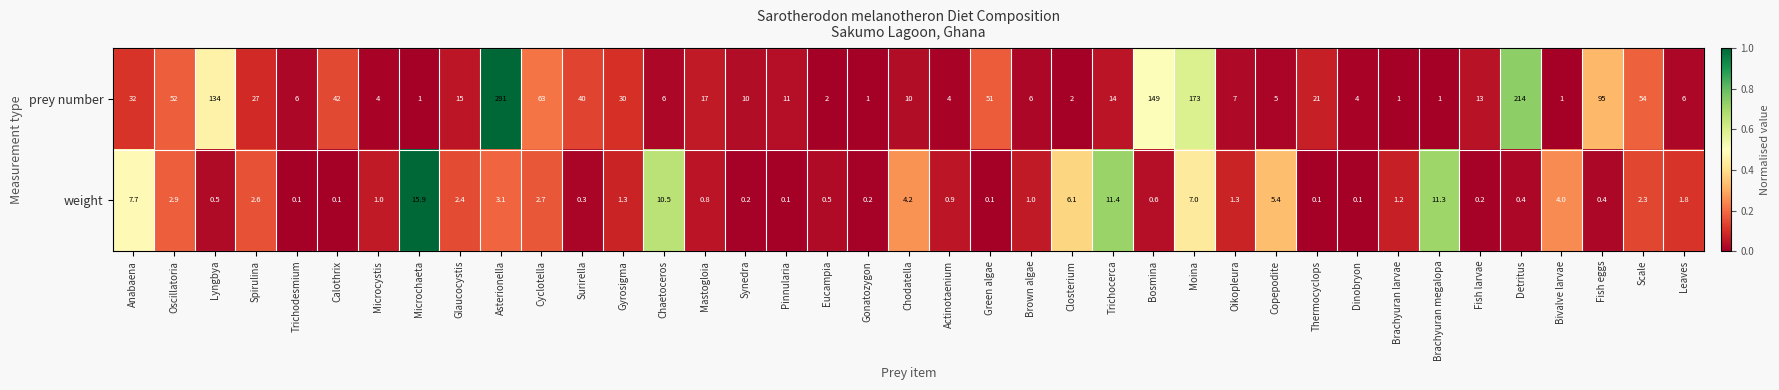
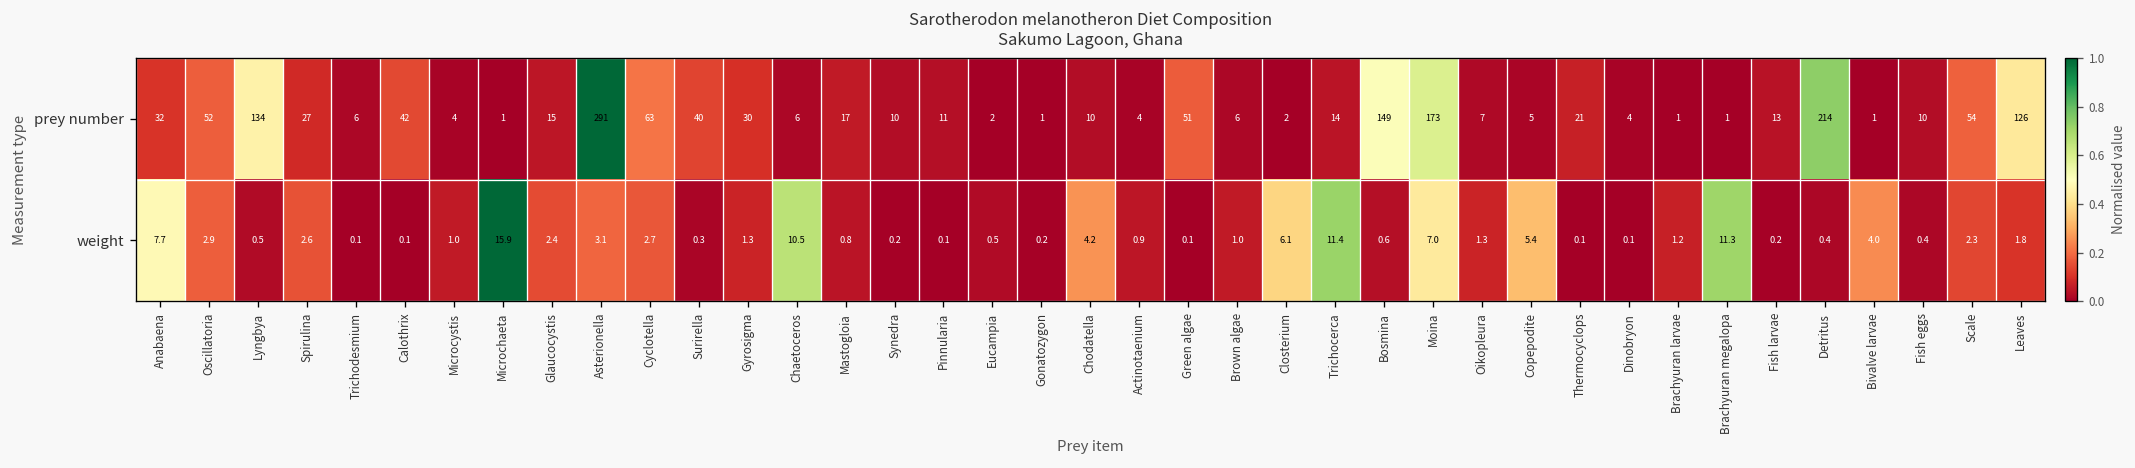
  {
    "prey number": {
      "Anabaena": 32,
      "Oscillatoria": 52,
      "Lyngbya": 134,
      "Spirulina": 27,
      "Trichodesmium": 6,
      "Calothrix": 42,
      "Microcystis": 4,
      "Microchaeta": 1,
      "Glaucocystis": 15,
      "Asterionella": 291,
      "Cyclotella": 63,
      "Surirella": 40,
      "Gyrosigma": 30,
      "Chaetoceros": 6,
      "Mastogloia": 17,
      "Synedra": 10,
      "Pinnularia": 11,
      "Eucampia": 2,
      "Gonatozygon": 1,
      "Chodatella": 10,
      "Actinotaenium": 4,
      "Green algae": 51,
      "Brown algae": 6,
      "Closterium": 2,
      "Trichocerca": 14,
      "Bosmina": 149,
      "Moina": 173,
      "Oikopleura": 7,
      "Copepodite": 5,
      "Thermocyclops": 21,
      "Dinobryon": 4,
      "Brachyuran larvae": 1,
      "Brachyuran megalopa": 1,
      "Fish larvae": 13,
      "Detritus": 214,
      "Bivalve larvae": 1,
-     "Fish eggs": 95,
+     "Fish eggs": 10,
      "Scale": 54,
-     "Leaves": 6
+     "Leaves": 126
    },
    "weight": {
      "Anabaena": 7.7,
      "Oscillatoria": 2.9,
      "Lyngbya": 0.5,
      "Spirulina": 2.6,
      "Trichodesmium": 0.1,
      "Calothrix": 0.1,
      "Microcystis": 1.0,
      "Microchaeta": 15.9,
      "Glaucocystis": 2.4,
      "Asterionella": 3.1,
      "Cyclotella": 2.7,
      "Surirella": 0.3,
      "Gyrosigma": 1.3,
      "Chaetoceros": 10.5,
      "Mastogloia": 0.8,
      "Synedra": 0.2,
      "Pinnularia": 0.1,
      "Eucampia": 0.5,
      "Gonatozygon": 0.2,
      "Chodatella": 4.2,
      "Actinotaenium": 0.9,
      "Green algae": 0.1,
      "Brown algae": 1.0,
      "Closterium": 6.1,
      "Trichocerca": 11.4,
      "Bosmina": 0.6,
      "Moina": 7.0,
      "Oikopleura": 1.3,
      "Copepodite": 5.4,
      "Thermocyclops": 0.1,
      "Dinobryon": 0.1,
      "Brachyuran larvae": 1.2,
      "Brachyuran megalopa": 11.3,
      "Fish larvae": 0.2,
      "Detritus": 0.4,
      "Bivalve larvae": 4.0,
      "Fish eggs": 0.4,
      "Scale": 2.3,
      "Leaves": 1.8
    }
  }
